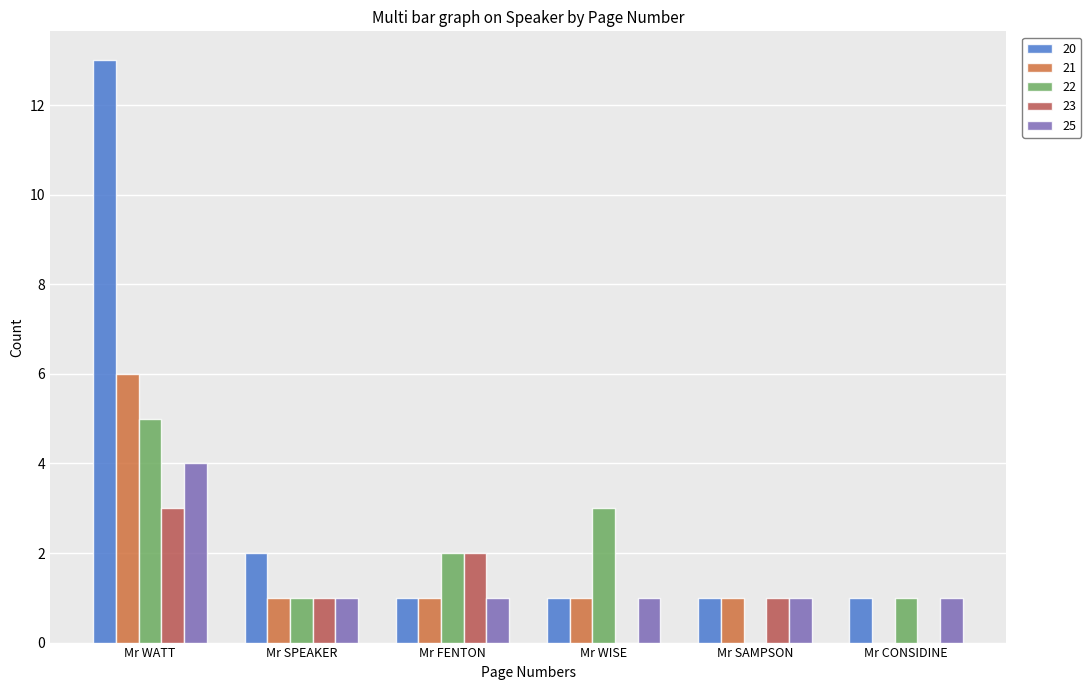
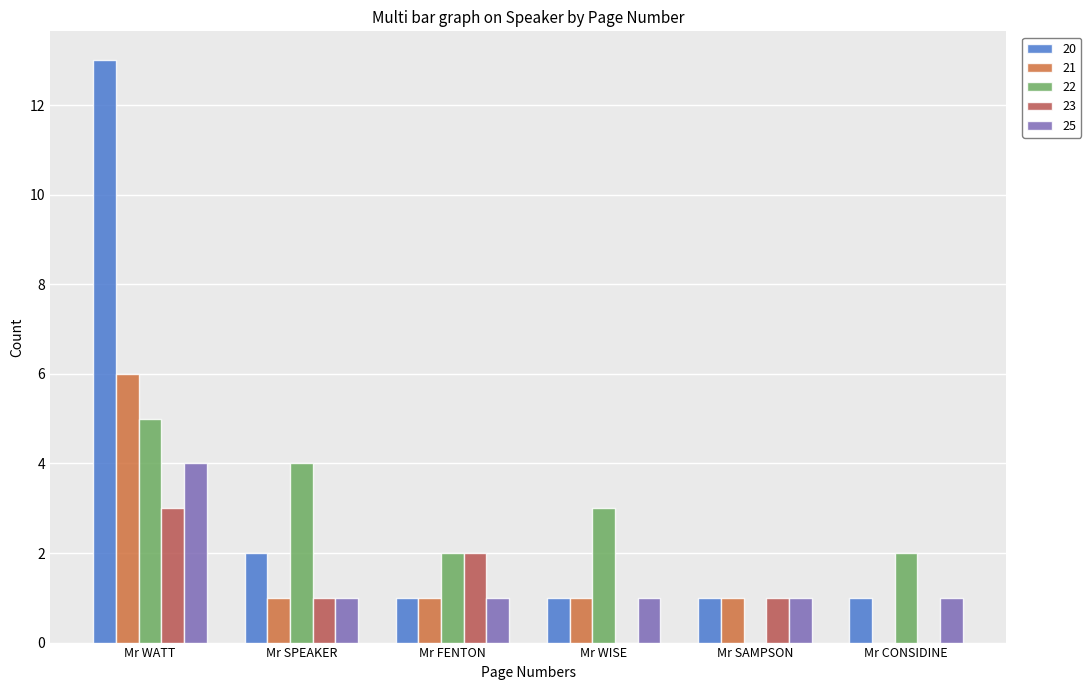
  {
    "22": {
      "Mr WATT": 5,
-     "Mr SPEAKER": 1,
+     "Mr SPEAKER": 4,
      "Mr FENTON": 2,
      "Mr WISE": 3,
      "Mr SAMPSON": 0,
-     "Mr CONSIDINE": 1
+     "Mr CONSIDINE": 2
    }
  }
